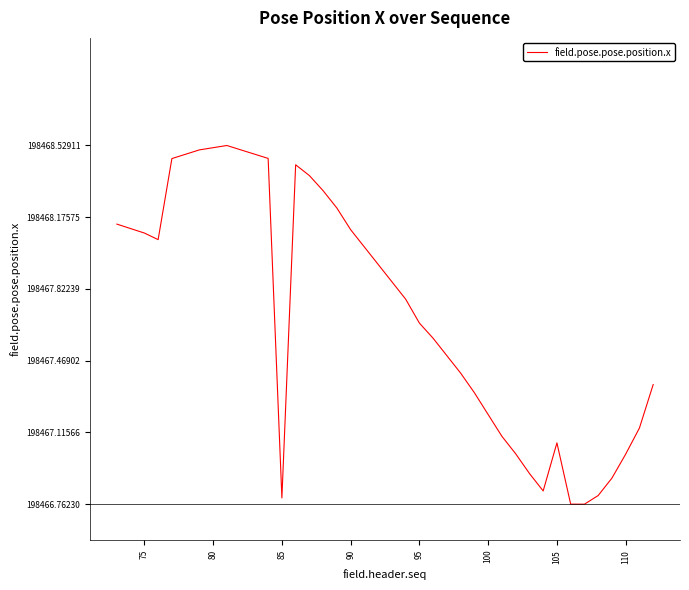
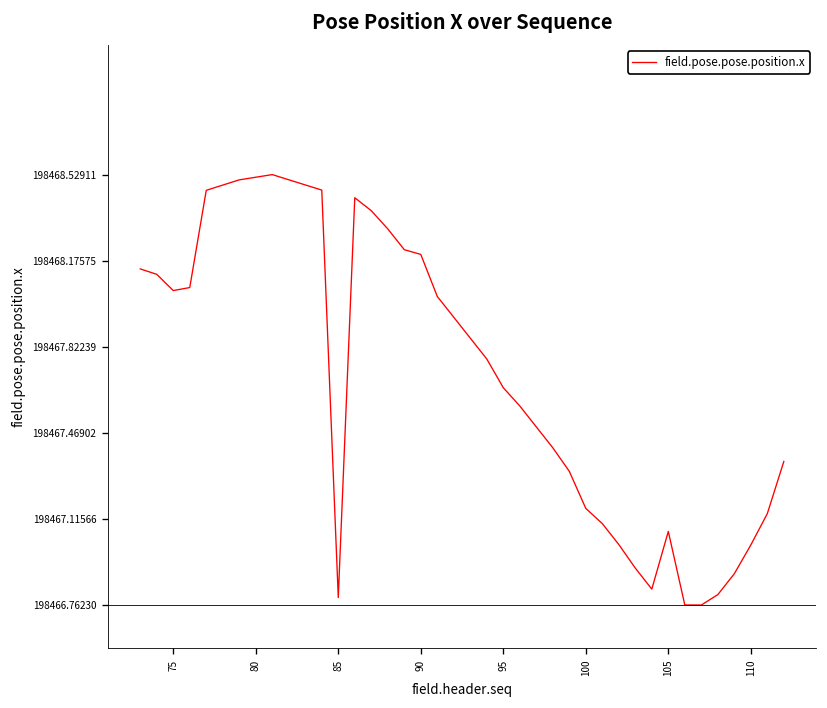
  {
-   "75": 198468.10,
+   "75": 198468.05,
    "80": 198468.52,
    "85": 198466.79,
-   "90": 198468.11,
+   "90": 198468.20,
    "95": 198467.65,
-   "100": 198467.20,
+   "100": 198467.16,
    "105": 198467.06,
    "110": 198467.01
  }
